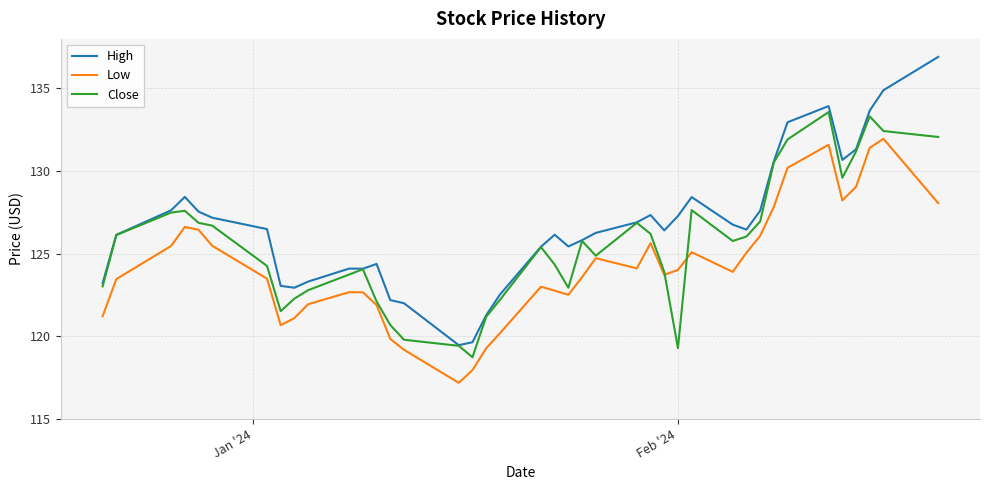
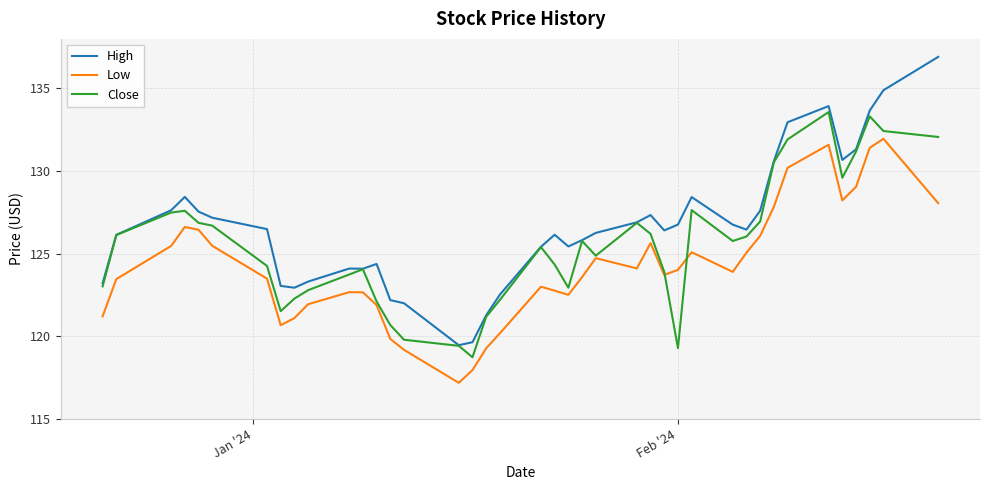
  {
    "High": {
-     "Feb '24": 127.3
+     "Feb '24": 126.8
    },
    "Low": {
      "Feb '24": 124.0
    },
    "Close": {
      "Feb '24": 119.3
    }
  }
